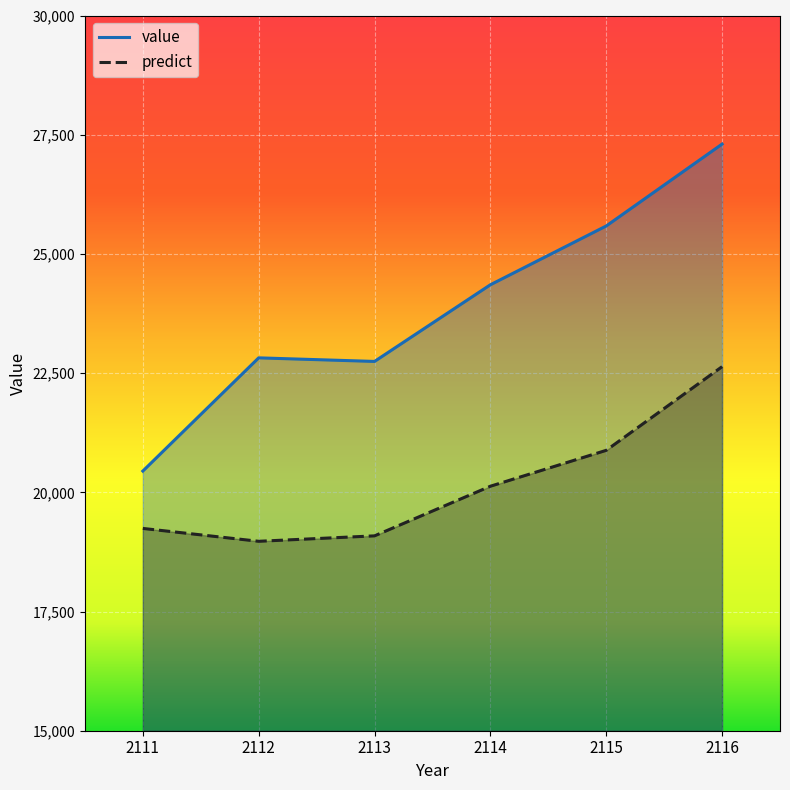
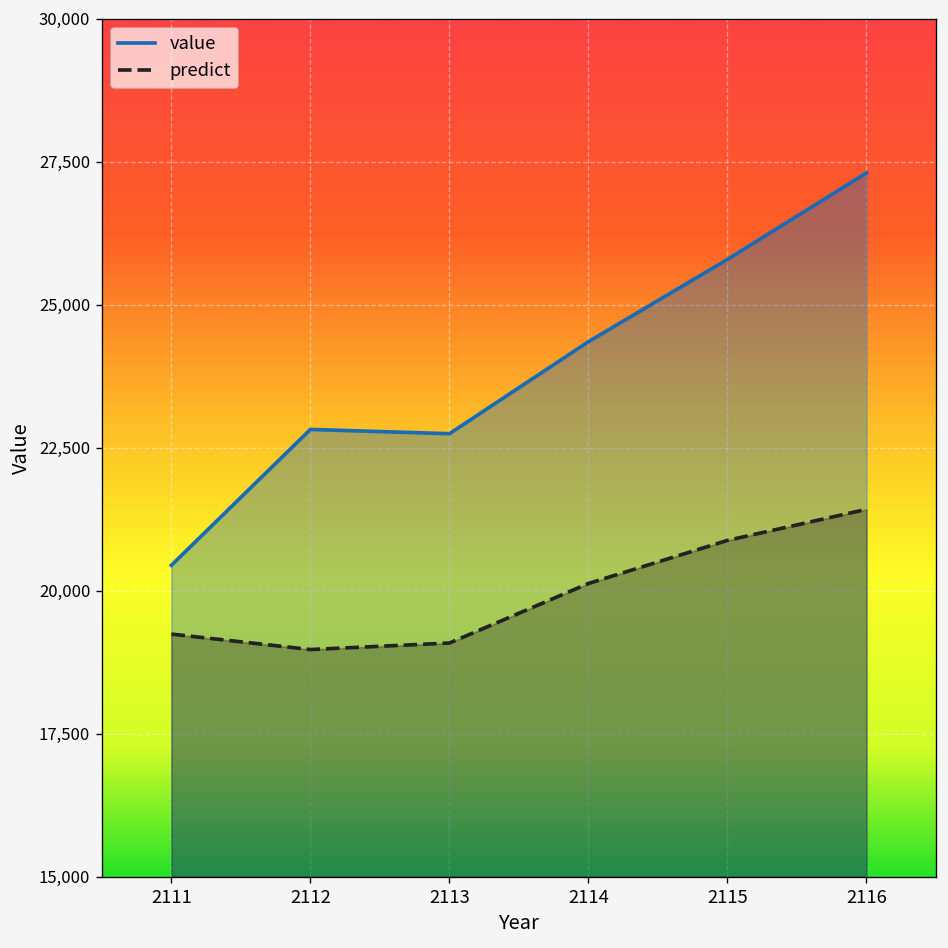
  {
    "value": {
      "2111": "20,400",
      "2112": "22,800",
      "2113": "22,700",
      "2114": "24,400",
-     "2115": "25,600",
+     "2115": "25,800",
      "2116": "27,300"
    },
    "predict": {
      "2111": "19,200",
      "2112": "19,000",
      "2113": "19,100",
      "2114": "20,100",
      "2115": "20,900",
-     "2116": "22,600"
+     "2116": "21,400"
    }
  }
